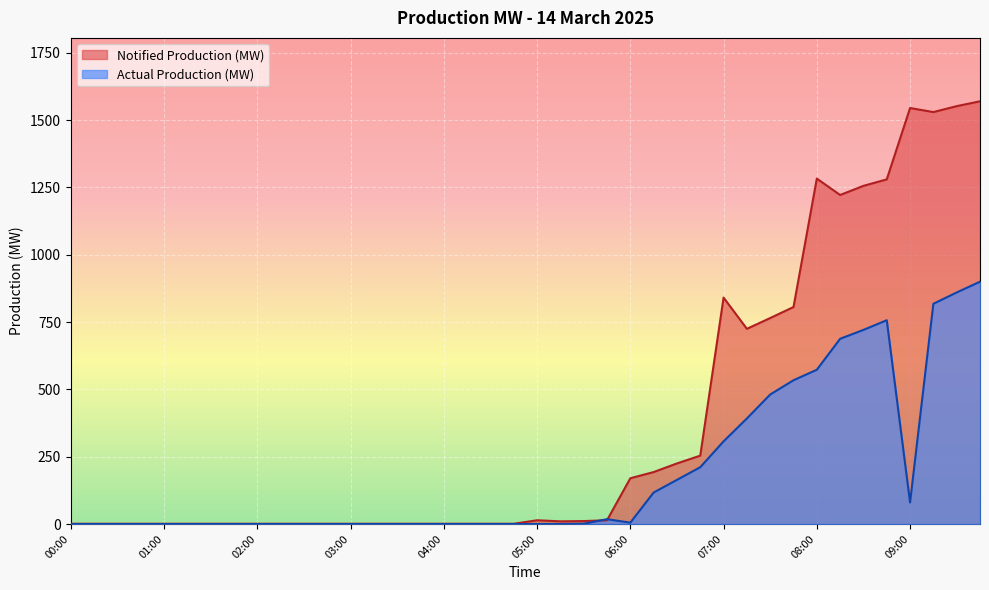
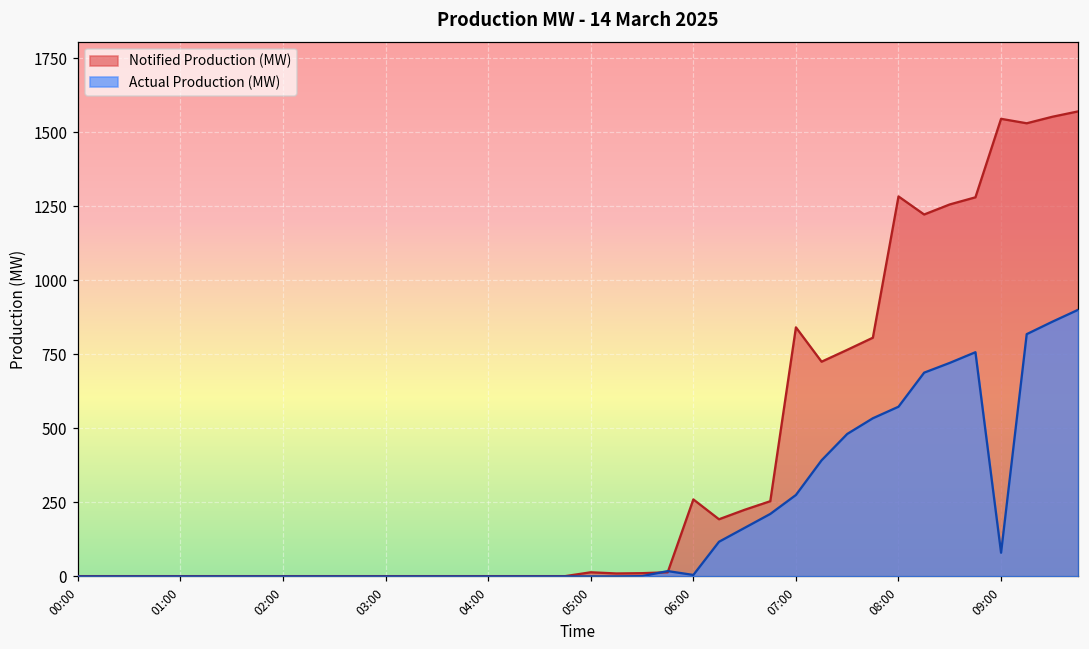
  {
    "Notified Production (MW)": {
      "05:00": 10,
-     "06:00": 170,
+     "06:00": 260,
      "07:00": 840,
      "08:00": 1280,
      "09:00": 1550
    },
    "Actual Production (MW)": {
      "05:00": 0,
      "06:00": 10,
-     "07:00": 310,
+     "07:00": 280,
      "08:00": 570,
      "09:00": 80
    }
  }
